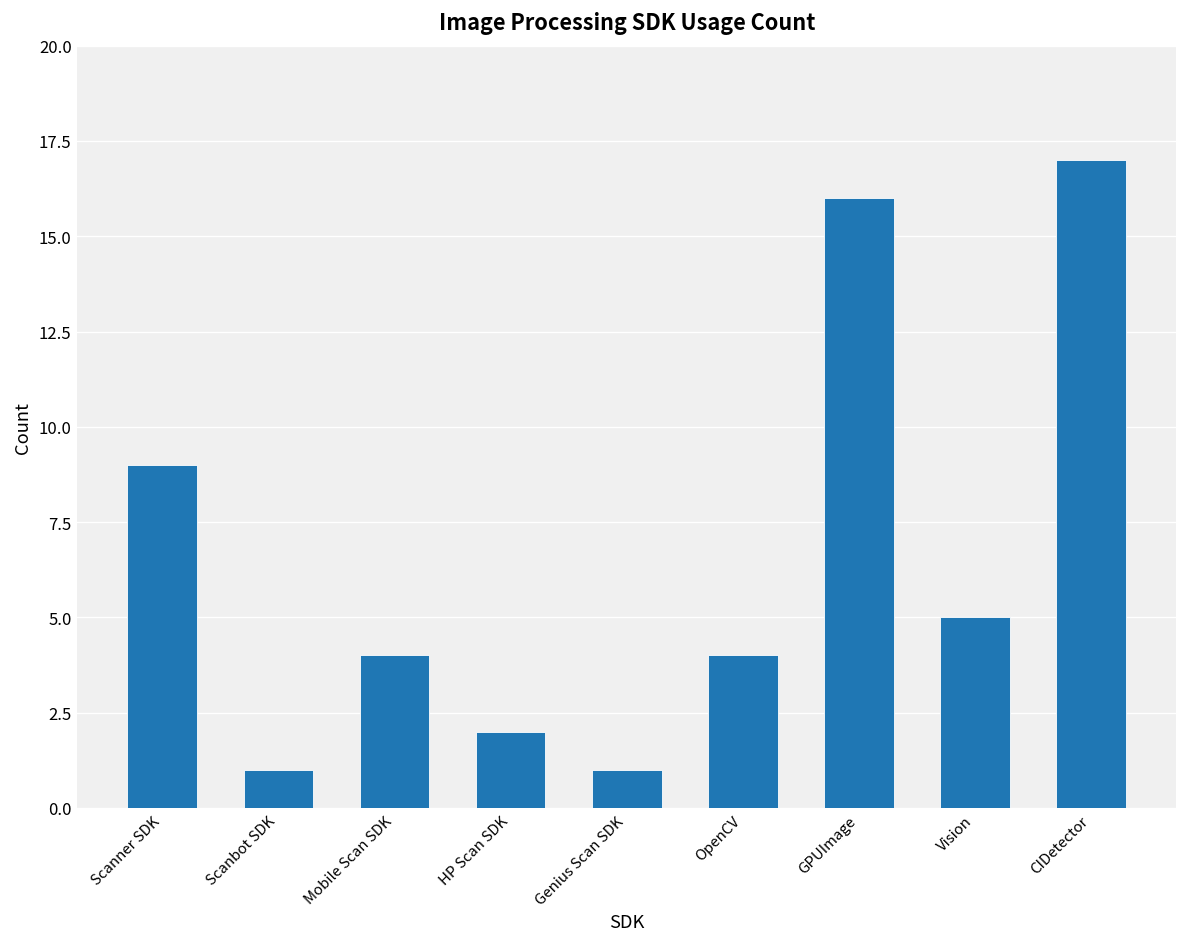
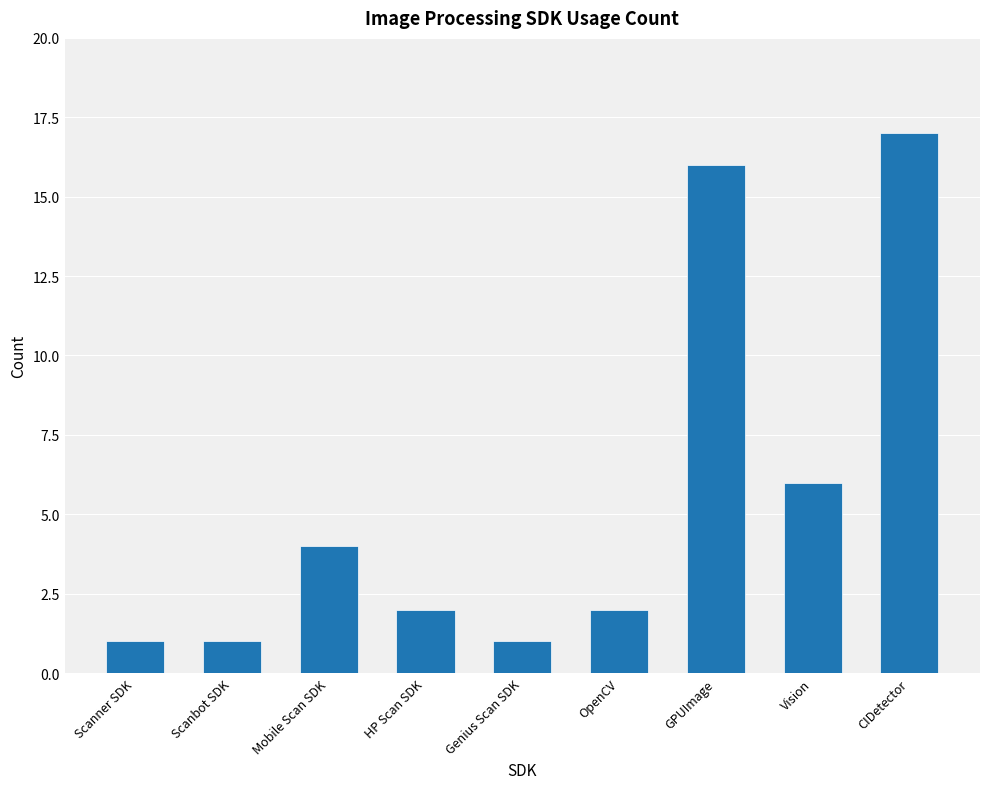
  {
-   "Scanner SDK": 9,
+   "Scanner SDK": 1,
    "Scanbot SDK": 1,
    "Mobile Scan SDK": 4,
    "HP Scan SDK": 2,
    "Genius Scan SDK": 1,
-   "OpenCV": 4,
+   "OpenCV": 2,
    "GPUImage": 16,
-   "Vision": 5,
+   "Vision": 6,
    "CIDetector": 17
  }
